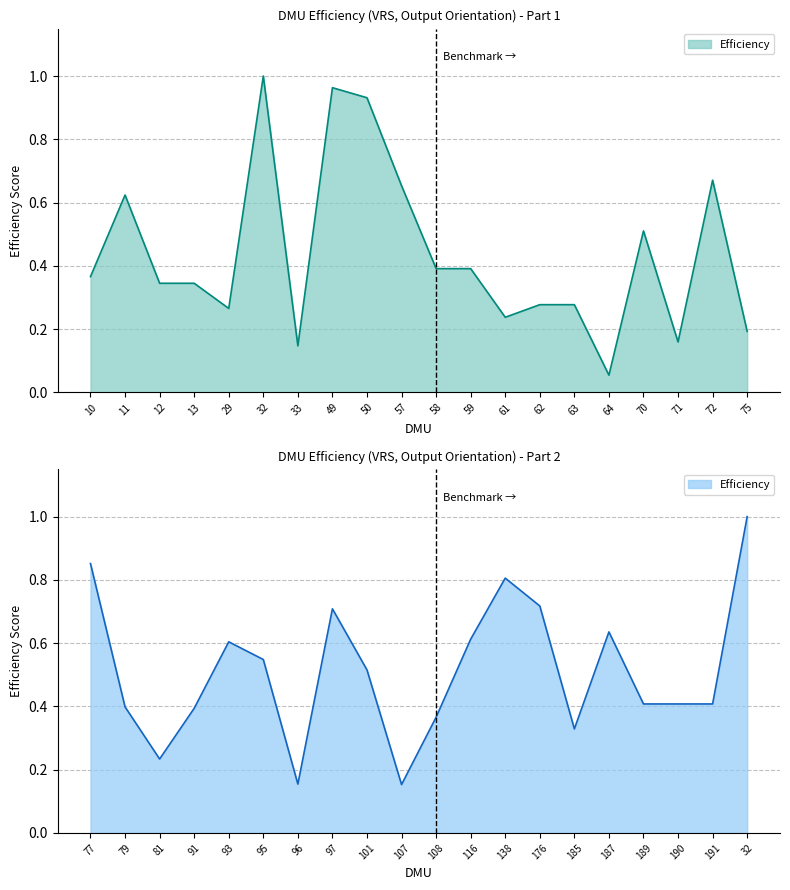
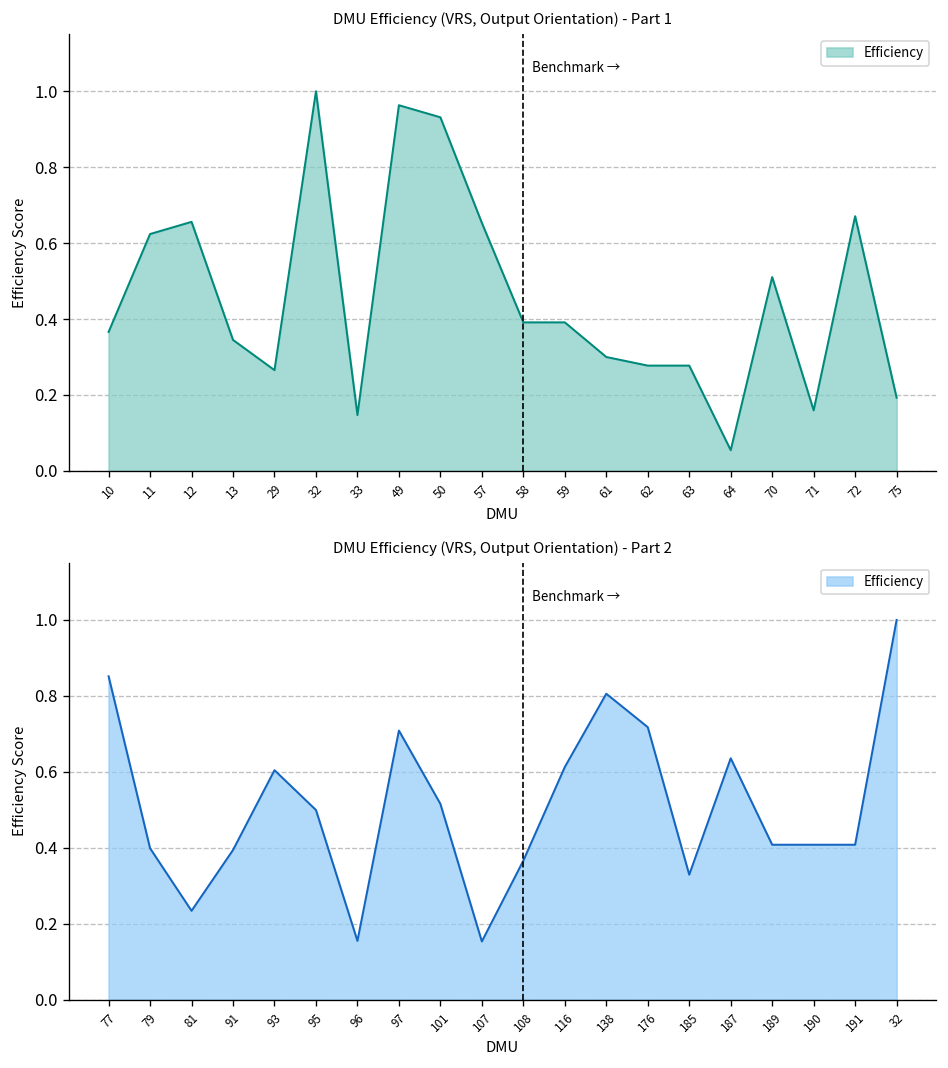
  {
    "DMU Efficiency (VRS, Output Orientation) - Part 1": {
      "10": 0.37,
      "11": 0.62,
-     "12": 0.35,
+     "12": 0.66,
      "13": 0.35,
      "29": 0.27,
      "32": 1.00,
      "33": 0.15,
      "49": 0.96,
      "50": 0.93,
      "57": 0.65,
      "58": 0.39,
      "59": 0.39,
-     "61": 0.24,
+     "61": 0.30,
      "62": 0.28,
      "63": 0.28,
      "64": 0.05,
      "70": 0.51,
      "71": 0.16,
      "72": 0.67,
      "75": 0.19
    },
    "DMU Efficiency (VRS, Output Orientation) - Part 2": {
      "77": 0.85,
      "79": 0.40,
      "81": 0.23,
      "91": 0.39,
      "93": 0.60,
-     "95": 0.55,
+     "95": 0.50,
      "96": 0.15,
      "97": 0.71,
      "101": 0.52,
      "107": 0.15,
      "108": 0.37,
      "116": 0.61,
      "138": 0.81,
      "176": 0.72,
      "185": 0.33,
      "187": 0.64,
      "189": 0.41,
      "190": 0.41,
      "191": 0.41,
      "32": 1.00
    }
  }
